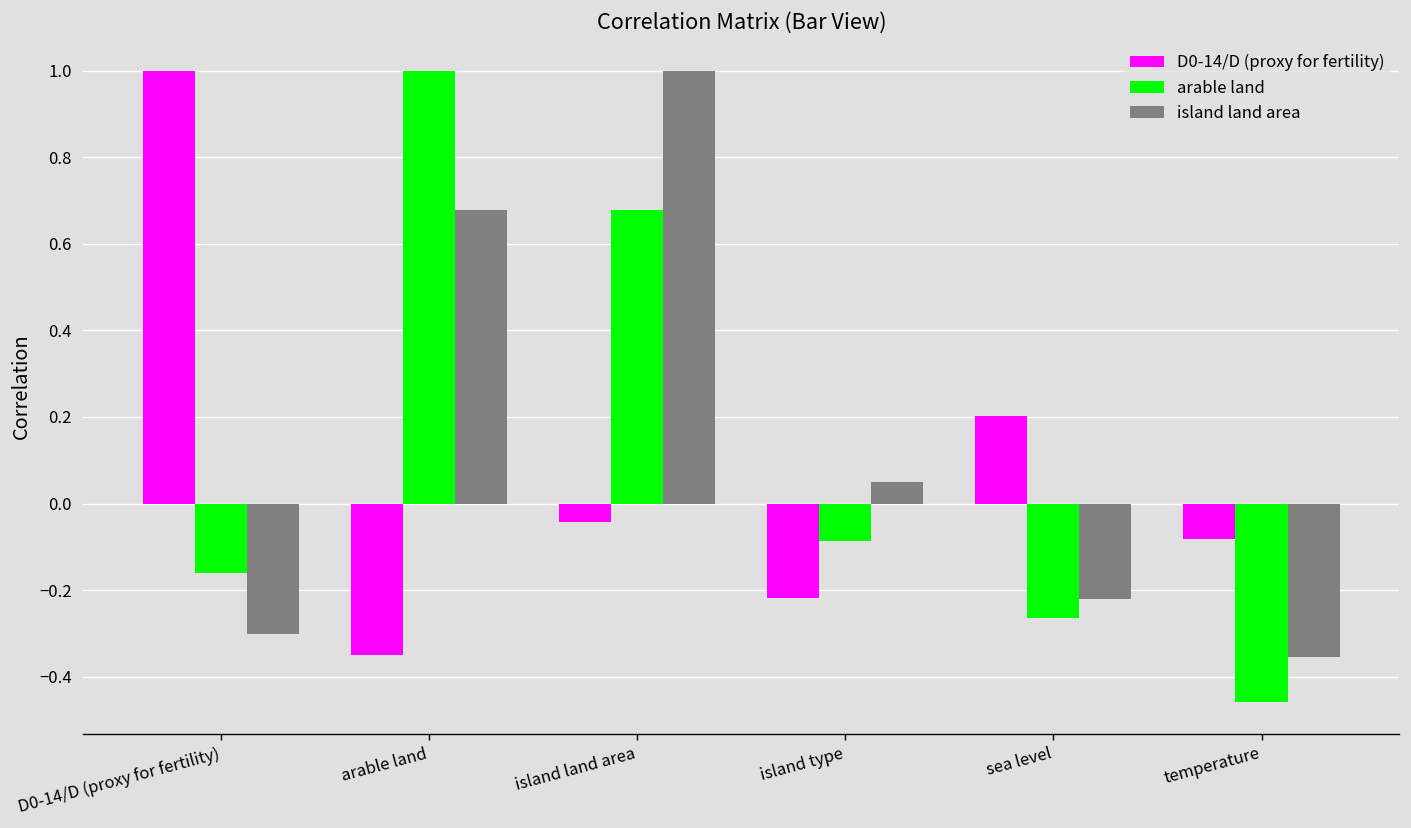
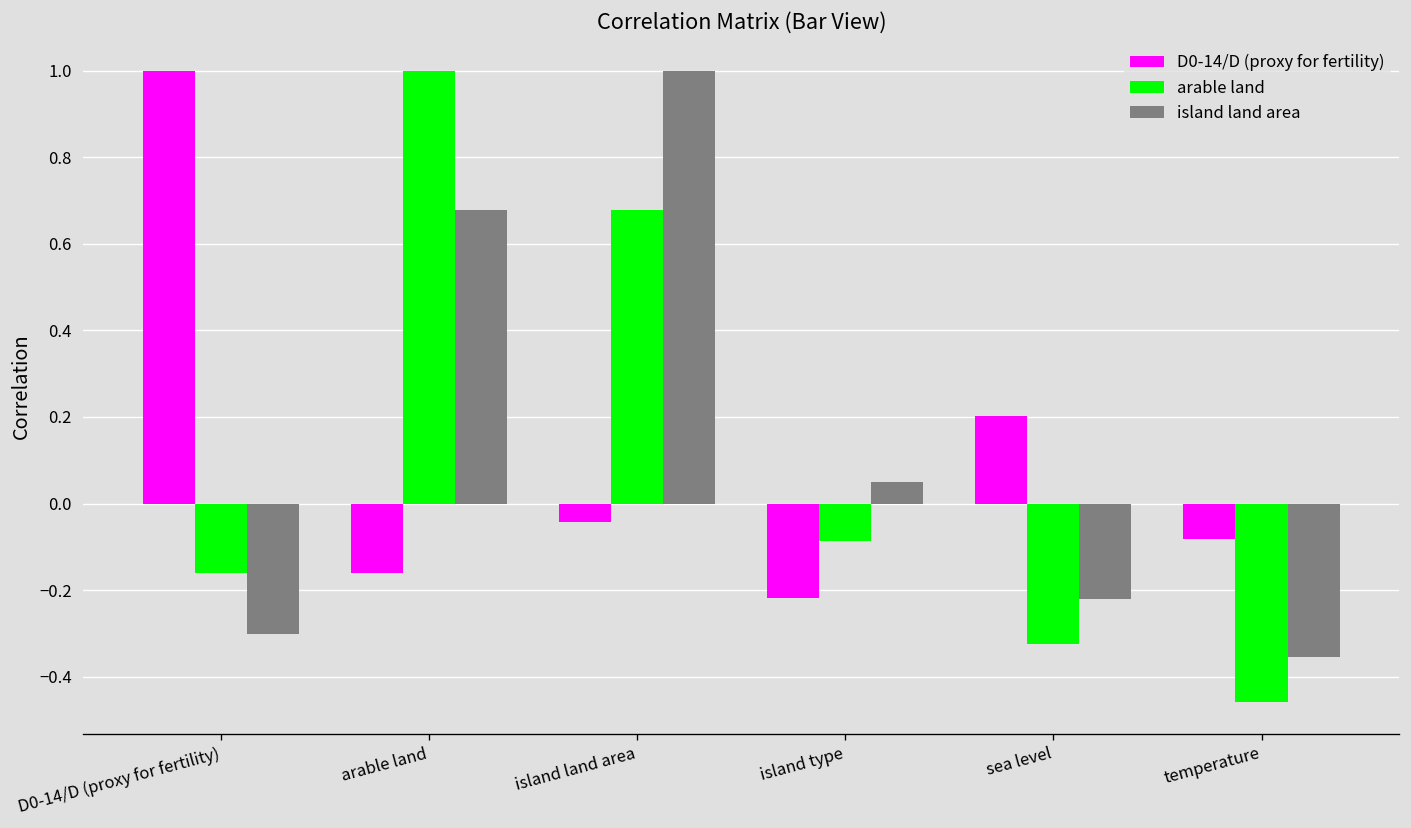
  {
    "D0-14/D (proxy for fertility)": {
      "D0-14/D (proxy for fertility)": 1.00,
-     "arable land": -0.35,
+     "arable land": -0.16,
      "island land area": -0.04,
      "island type": -0.22,
      "sea level": 0.20,
      "temperature": -0.08
    },
    "arable land": {
      "D0-14/D (proxy for fertility)": -0.16,
      "arable land": 1.00,
      "island land area": 0.68,
      "island type": -0.09,
-     "sea level": -0.26,
+     "sea level": -0.32,
      "temperature": -0.46
    },
    "island land area": {
      "D0-14/D (proxy for fertility)": -0.30,
      "arable land": 0.68,
      "island land area": 1.00,
      "island type": 0.05,
      "sea level": -0.22,
      "temperature": -0.35
    }
  }
